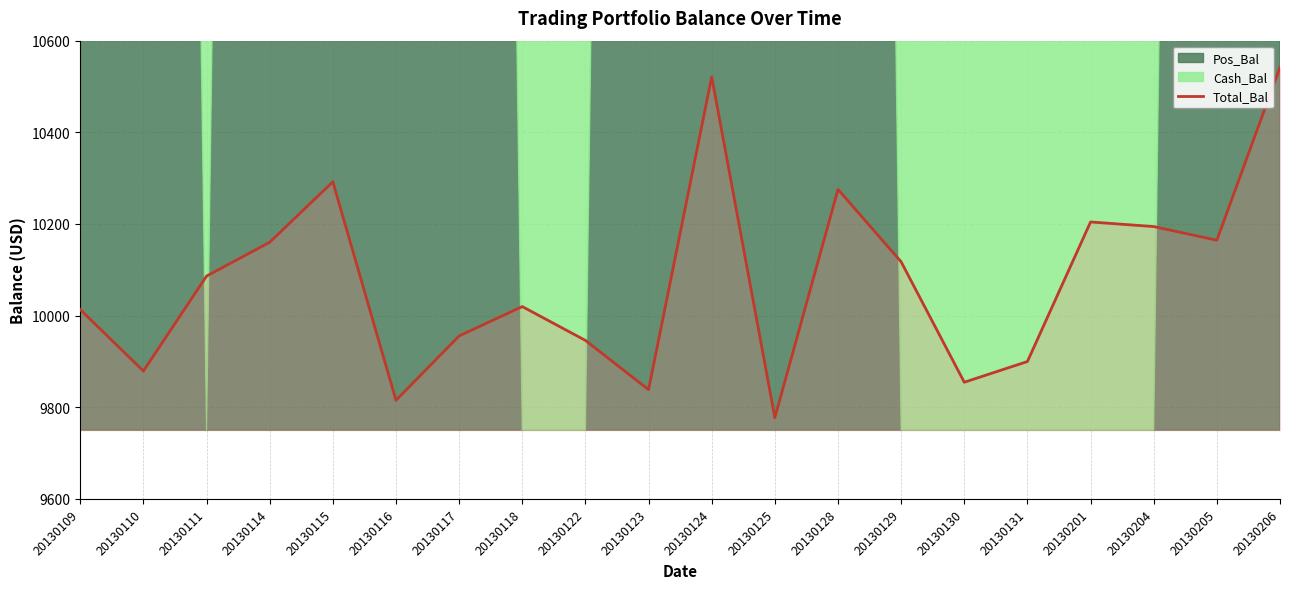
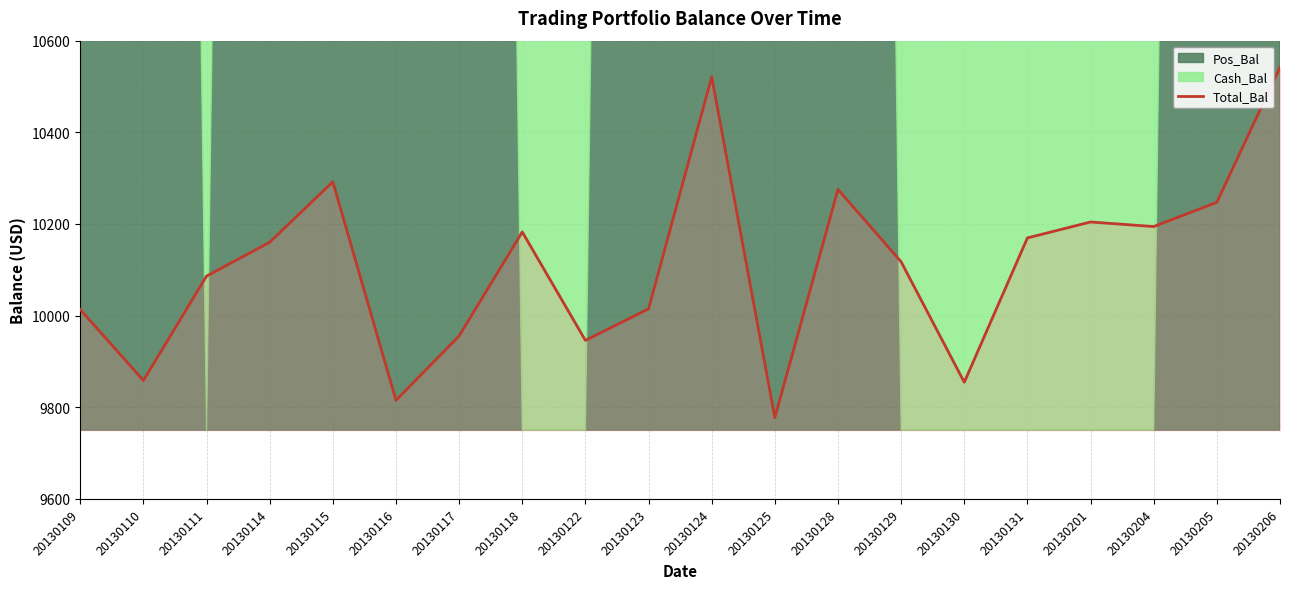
  {
    "Total_Bal": {
      "20130109": 10010,
-     "20130110": 9880,
+     "20130110": 9860,
      "20130111": 10090,
      "20130114": 10160,
      "20130115": 10290,
      "20130116": 9820,
      "20130117": 9960,
-     "20130118": 10020,
+     "20130118": 10180,
      "20130122": 9950,
-     "20130123": 9840,
+     "20130123": 10010,
      "20130124": 10520,
      "20130125": 9780,
      "20130128": 10280,
      "20130129": 10120,
      "20130130": 9850,
-     "20130131": 9900,
+     "20130131": 10170,
      "20130201": 10200,
      "20130204": 10190,
-     "20130205": 10160,
+     "20130205": 10250,
      "20130206": 10540
    },
    "Pos_Bal": {
      "20130111": 0,
      "20130118": 0,
      "20130122": 0,
      "20130129": 0,
      "20130130": 0,
      "20130131": 0,
      "20130201": 0,
      "20130204": 0
    }
  }
